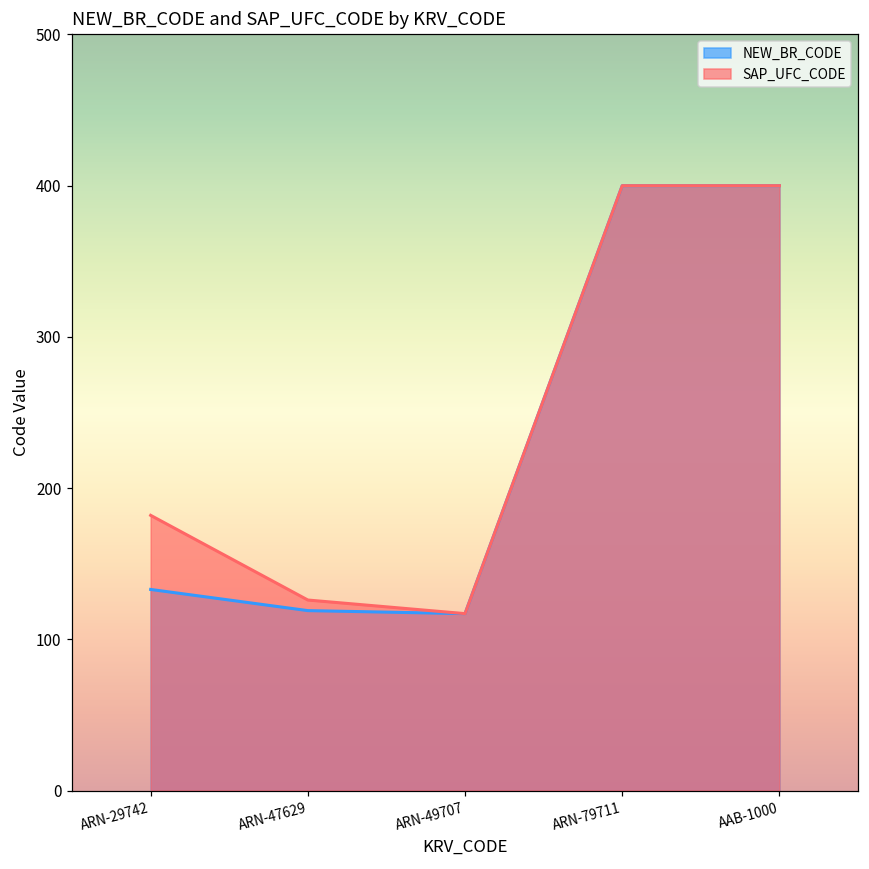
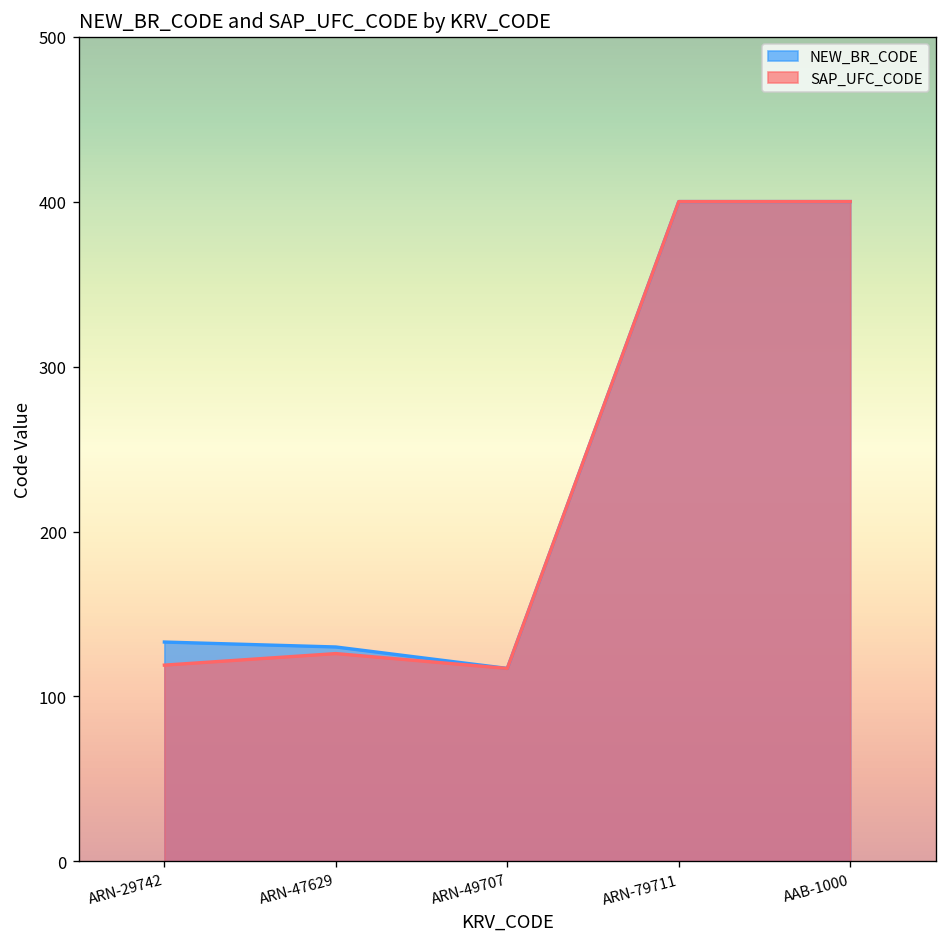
  {
    "NEW_BR_CODE": {
      "ARN-29742": 133,
-     "ARN-47629": 119
+     "ARN-47629": 130
    },
    "SAP_UFC_CODE": {
-     "ARN-29742": 182,
+     "ARN-29742": 119,
      "ARN-47629": 126
    }
  }
